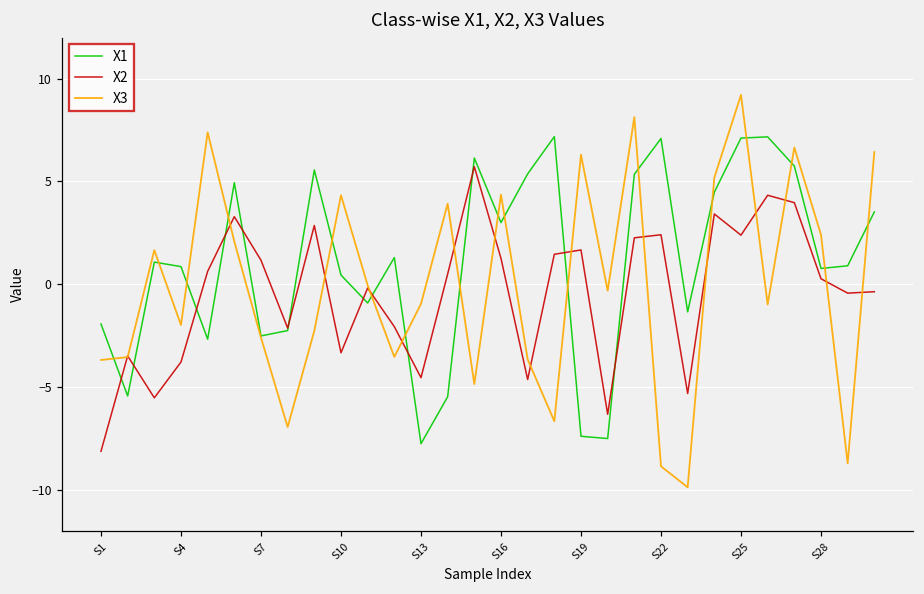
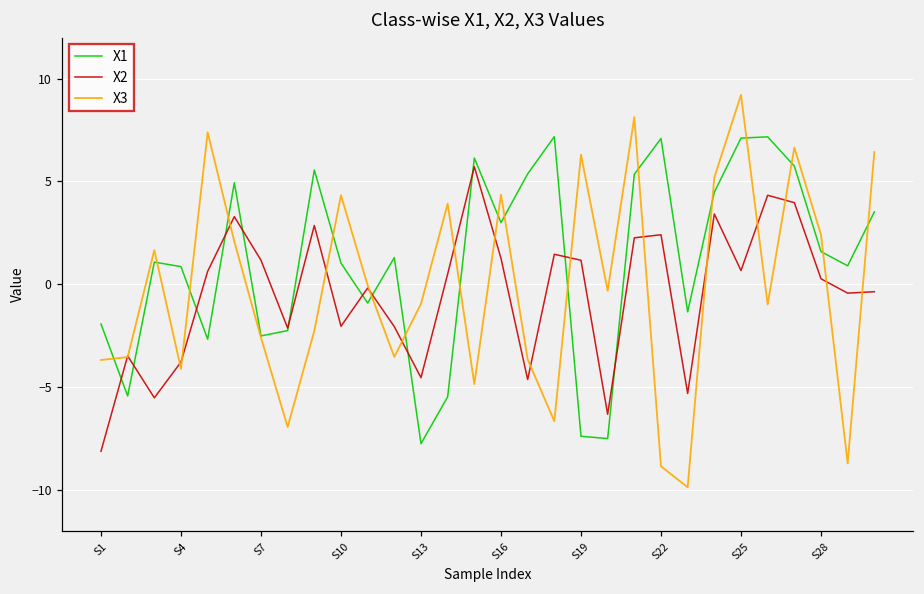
  {
    "X1": {
      "S1": -1.9,
      "S4": 0.9,
-     "S10": 0.5,
+     "S10": 1.0,
      "S13": -7.8,
      "S16": 3.0,
      "S19": -7.4,
      "S22": 7.1,
      "S25": 7.1,
-     "S28": 0.8
+     "S28": 1.6
    },
    "X2": {
      "S1": -8.1,
      "S4": -3.8,
      "S7": 1.2,
-     "S10": -3.3,
+     "S10": -2.0,
      "S13": -4.5,
      "S16": 1.3,
-     "S19": 1.7,
+     "S19": 1.2,
      "S22": 2.4,
-     "S25": 2.4,
+     "S25": 0.7,
      "S28": 0.3
    },
    "X3": {
      "S1": -3.7,
-     "S4": -2.0,
+     "S4": -4.1,
      "S10": 4.3,
      "S13": -1.0,
      "S16": 4.4,
      "S19": 6.3,
      "S22": -8.9,
      "S25": 9.2,
      "S28": 2.4
    }
  }
